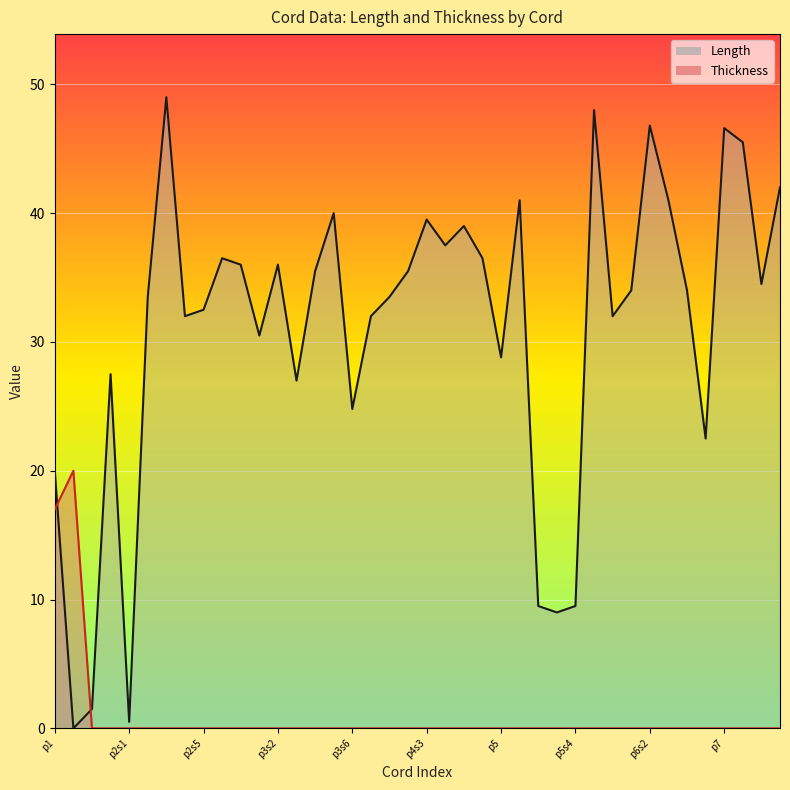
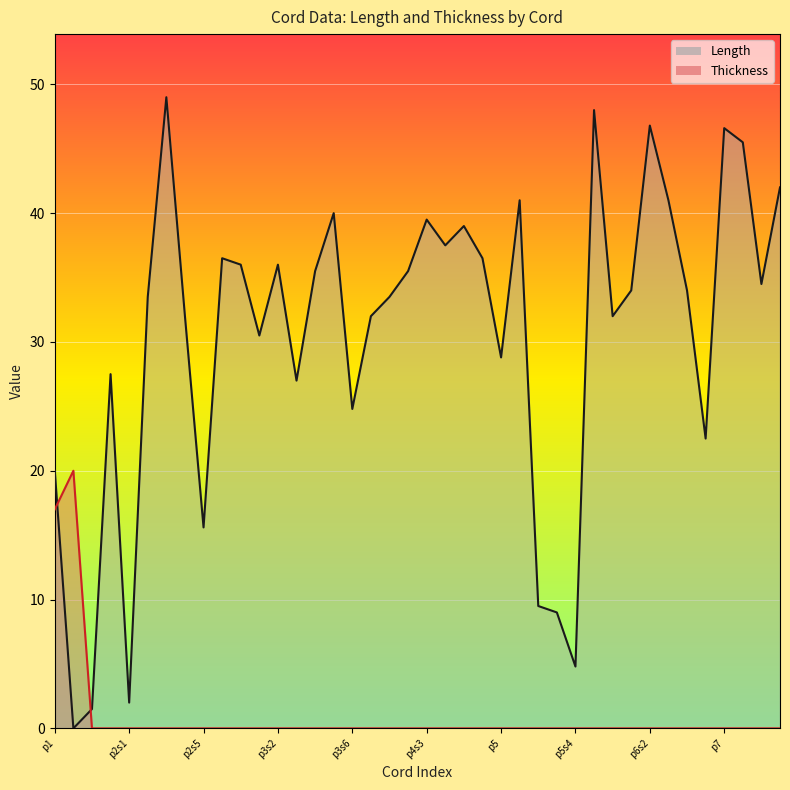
  {
    "Length": {
      "p1": 20.0,
-     "p2s1": 0.5,
-     "p2s5": 32.5,
+     "p2s1": 2.0,
+     "p2s5": 15.6,
      "p3s2": 36.0,
      "p3s6": 24.8,
      "p4s3": 39.5,
      "p5": 28.8,
-     "p5s4": 9.5,
+     "p5s4": 4.8,
      "p6s2": 46.8,
      "p7": 46.6
    },
    "Thickness": {
      "p1": 17.0,
      "p2s1": 0.0,
      "p2s5": 0.0,
      "p3s2": 0.0,
      "p3s6": 0.0,
      "p4s3": 0.0,
      "p5": 0.0,
      "p5s4": 0.0,
      "p6s2": 0.0,
      "p7": 0.0
    }
  }
